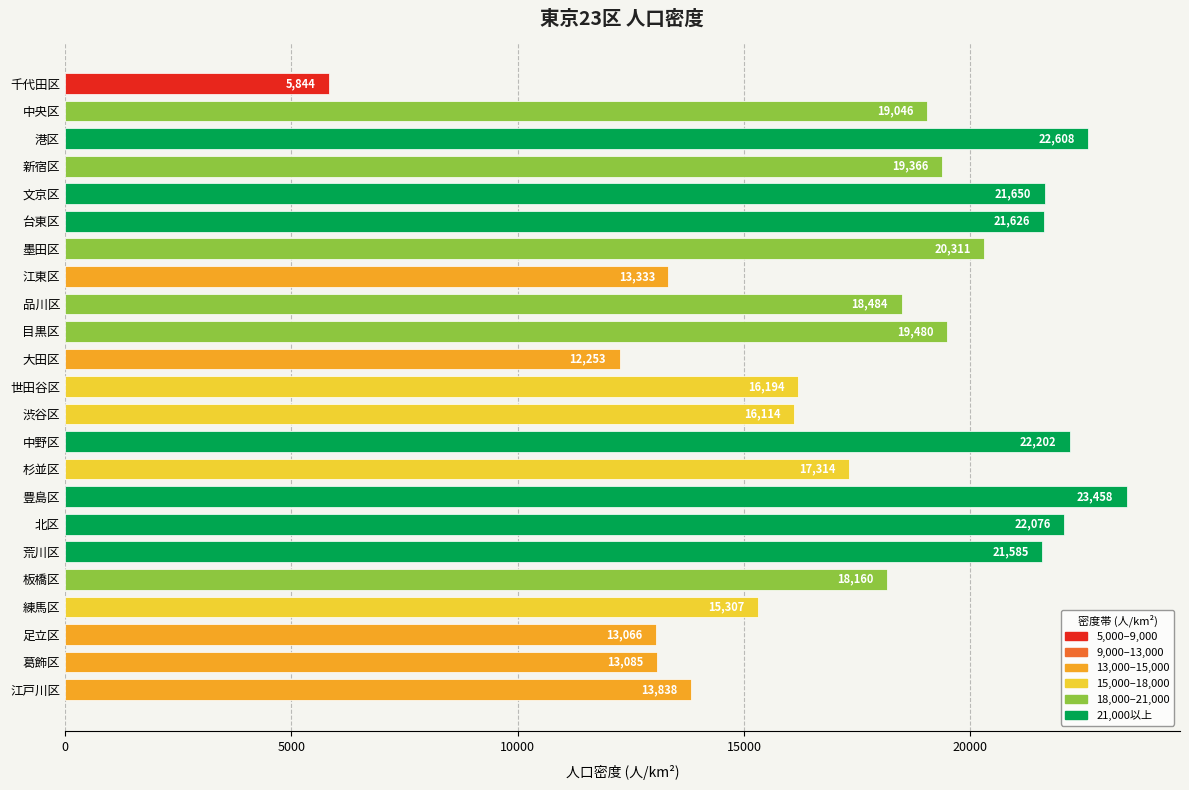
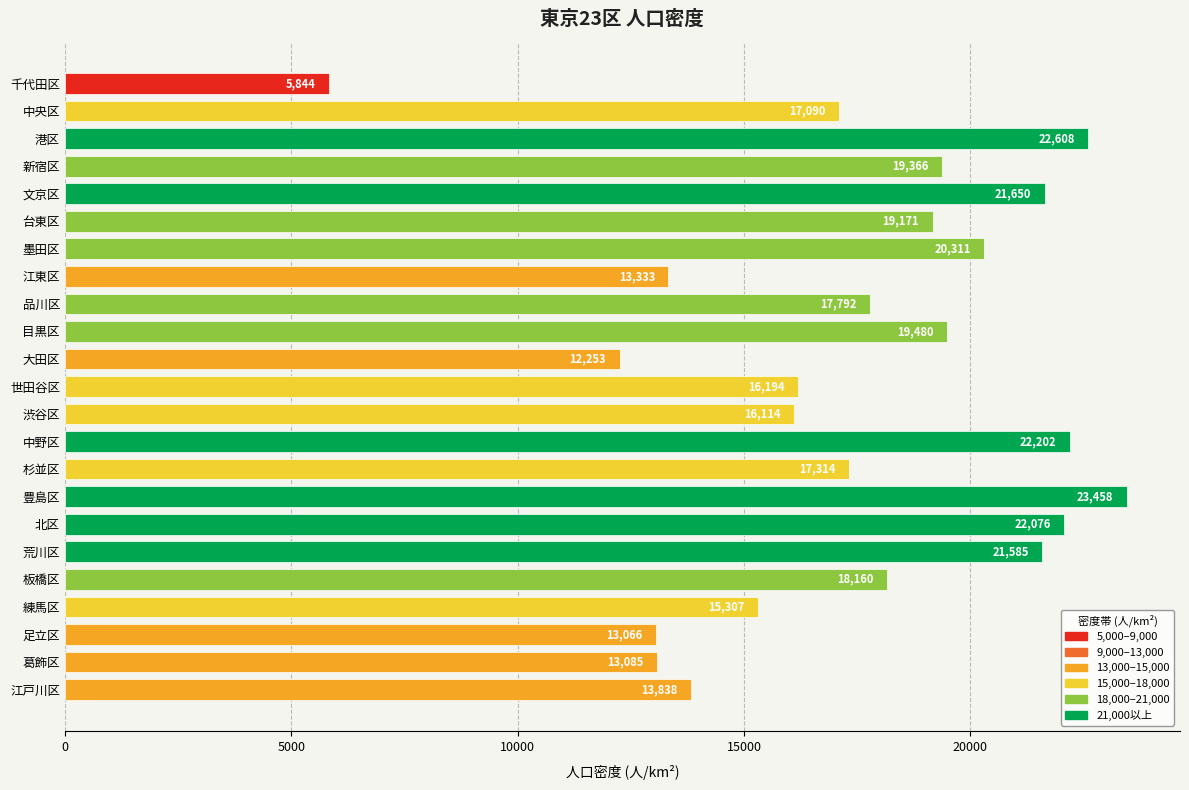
  {
    "千代田区": "5,844",
-   "中央区": "19,046",
+   "中央区": "17,090",
    "港区": "22,608",
    "新宿区": "19,366",
    "文京区": "21,650",
-   "台東区": "21,626",
+   "台東区": "19,171",
    "墨田区": "20,311",
    "江東区": "13,333",
-   "品川区": "18,484",
+   "品川区": "17,792",
    "目黒区": "19,480",
    "大田区": "12,253",
    "世田谷区": "16,194",
    "渋谷区": "16,114",
    "中野区": "22,202",
    "杉並区": "17,314",
    "豊島区": "23,458",
    "北区": "22,076",
    "荒川区": "21,585",
    "板橋区": "18,160",
    "練馬区": "15,307",
    "足立区": "13,066",
    "葛飾区": "13,085",
    "江戸川区": "13,838"
  }
